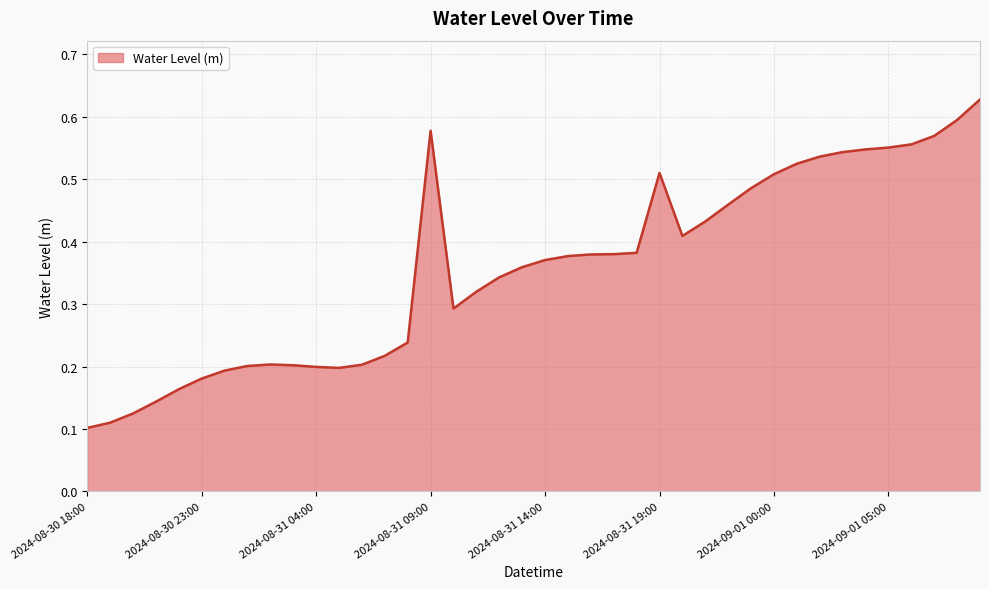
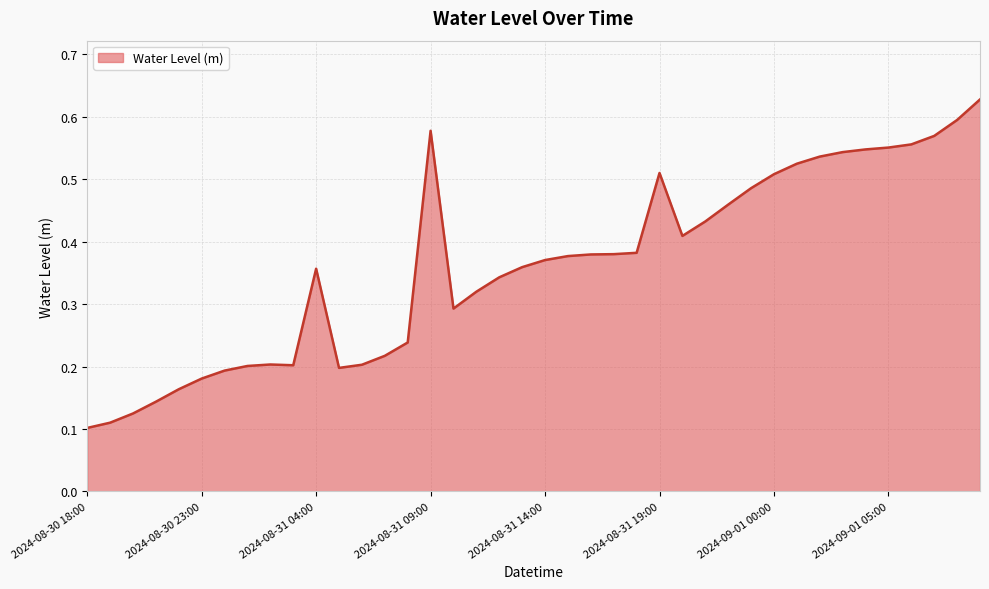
  {
    "2024-08-30 18:00": 0.10,
    "2024-08-30 23:00": 0.18,
-   "2024-08-31 04:00": 0.20,
+   "2024-08-31 04:00": 0.36,
    "2024-08-31 09:00": 0.58,
    "2024-08-31 14:00": 0.37,
    "2024-08-31 19:00": 0.51,
    "2024-09-01 00:00": 0.51,
    "2024-09-01 05:00": 0.55
  }
